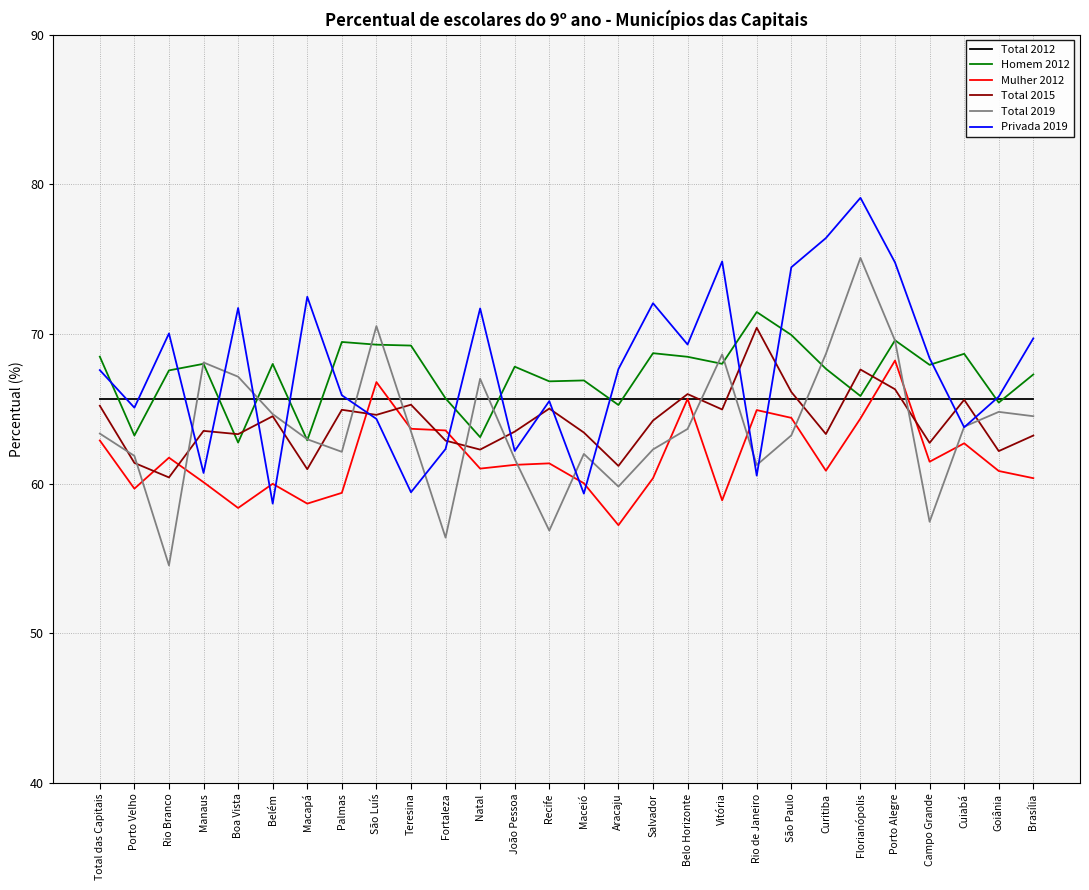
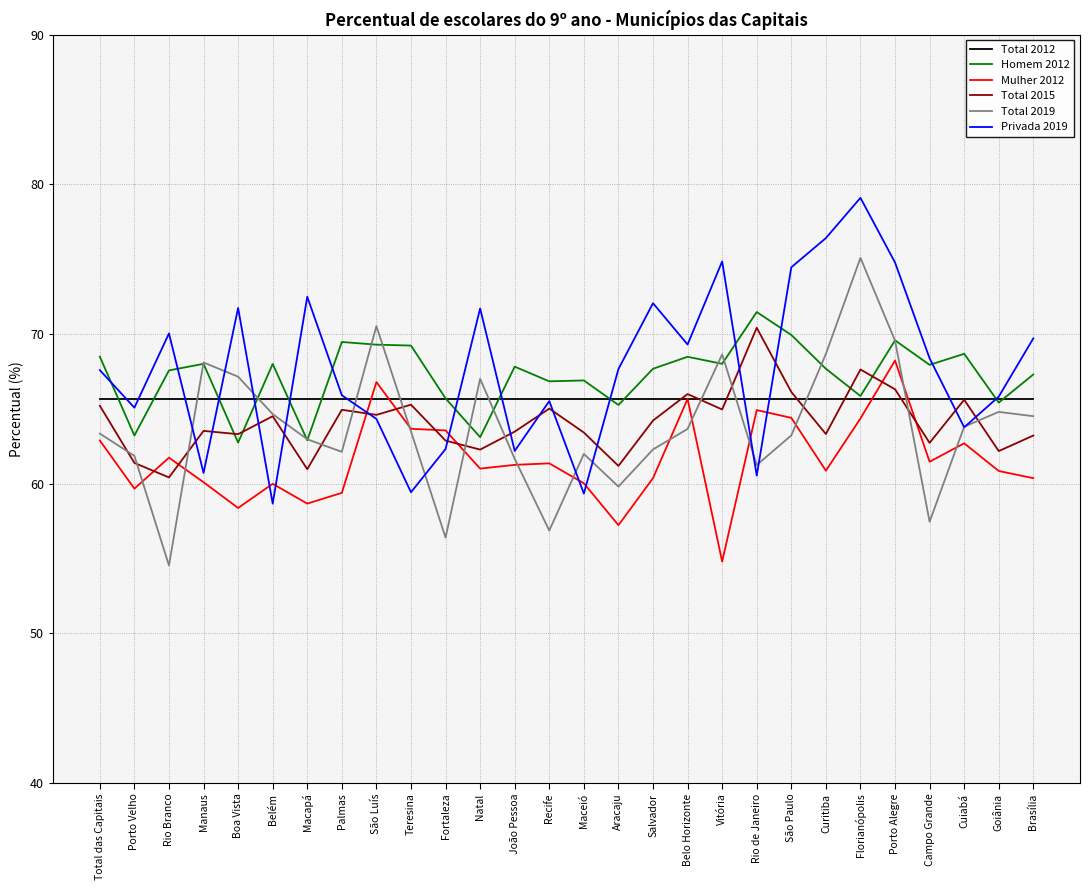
  {
    "Total 2012": {
      "Total das Capitais": 65.6,
      "Porto Velho": 65.6,
      "Rio Branco": 65.6,
      "Manaus": 65.6,
      "Boa Vista": 65.6,
      "Belém": 65.6,
      "Macapá": 65.6,
      "Palmas": 65.6,
      "São Luís": 65.6,
      "Teresina": 65.6,
      "Natal": 65.6,
      "João Pessoa": 65.6,
      "Maceió": 65.6,
      "Aracaju": 65.6,
      "Salvador": 65.6,
      "Vitória": 65.6,
      "Rio de Janeiro": 65.6,
      "São Paulo": 65.6,
      "Curitiba": 65.6,
      "Florianópolis": 65.6,
      "Porto Alegre": 65.6,
      "Campo Grande": 65.6,
      "Goiânia": 65.6,
      "Brasília": 65.6
    },
    "Homem 2012": {
      "Total das Capitais": 68.5,
      "Porto Velho": 63.2,
      "Rio Branco": 67.6,
      "Boa Vista": 62.8,
      "Belém": 68.0,
      "Palmas": 69.5,
      "São Luís": 69.3,
      "Teresina": 69.2,
      "Natal": 63.1,
      "João Pessoa": 67.8,
      "Recife": 66.8,
      "Maceió": 66.9,
      "Aracaju": 65.3,
-     "Salvador": 68.7,
+     "Salvador": 67.7,
      "Belo Horizonte": 68.5,
      "Vitória": 68.0,
      "Rio de Janeiro": 71.5,
      "São Paulo": 69.9,
      "Curitiba": 67.7,
      "Florianópolis": 65.9,
      "Campo Grande": 67.9,
      "Cuiabá": 68.7,
      "Goiânia": 65.4,
      "Brasília": 67.3
    },
    "Mulher 2012": {
      "Total das Capitais": 62.9,
      "Porto Velho": 59.7,
      "Rio Branco": 61.7,
      "Manaus": 60.1,
      "Boa Vista": 58.4,
      "Belém": 60.0,
      "Macapá": 58.7,
      "Palmas": 59.4,
      "São Luís": 66.8,
      "Teresina": 63.7,
      "Fortaleza": 63.6,
      "Natal": 61.0,
      "João Pessoa": 61.3,
      "Recife": 61.4,
      "Maceió": 60.0,
      "Aracaju": 57.2,
      "Salvador": 60.4,
-     "Vitória": 58.9,
+     "Vitória": 54.8,
      "Rio de Janeiro": 64.9,
      "São Paulo": 64.4,
      "Curitiba": 60.9,
      "Florianópolis": 64.4,
      "Porto Alegre": 68.2,
      "Campo Grande": 61.5,
      "Cuiabá": 62.7,
      "Goiânia": 60.9,
      "Brasília": 60.4
    },
    "Total 2015": {
      "Total das Capitais": 65.2,
      "Porto Velho": 61.4,
      "Rio Branco": 60.4,
      "Manaus": 63.5,
      "Boa Vista": 63.3,
      "Macapá": 61.0,
      "Palmas": 64.9,
      "São Luís": 64.6,
      "Teresina": 65.3,
      "Fortaleza": 62.9,
      "Natal": 62.3,
      "João Pessoa": 63.5,
      "Recife": 65.0,
      "Maceió": 63.4,
      "Aracaju": 61.2,
      "Salvador": 64.2,
      "Belo Horizonte": 66.0,
      "Vitória": 65.0,
      "Rio de Janeiro": 70.4,
      "São Paulo": 66.1,
      "Curitiba": 63.3,
      "Florianópolis": 67.6,
      "Porto Alegre": 66.3,
      "Campo Grande": 62.7,
      "Goiânia": 62.2,
      "Brasília": 63.2
    },
    "Total 2019": {
      "Total das Capitais": 63.4,
      "Porto Velho": 61.9,
      "Rio Branco": 54.5,
      "Boa Vista": 67.2,
      "Palmas": 62.1,
      "São Luís": 70.5,
      "Teresina": 63.5,
      "Fortaleza": 56.4,
      "Natal": 67.0,
      "João Pessoa": 61.7,
      "Recife": 56.9,
      "Maceió": 62.0,
      "Aracaju": 59.8,
      "Salvador": 62.3,
      "Belo Horizonte": 63.7,
      "Vitória": 68.6,
      "Rio de Janeiro": 61.3,
      "São Paulo": 63.2,
      "Curitiba": 68.7,
      "Florianópolis": 75.1,
      "Campo Grande": 57.5,
      "Goiânia": 64.8,
      "Brasília": 64.5
    },
    "Privada 2019": {
      "Total das Capitais": 67.6,
      "Porto Velho": 65.1,
      "Rio Branco": 70.0,
      "Manaus": 60.7,
      "Boa Vista": 71.7,
      "Belém": 58.7,
      "Macapá": 72.5,
      "Palmas": 65.9,
      "São Luís": 64.3,
      "Teresina": 59.4,
      "Fortaleza": 62.3,
      "Natal": 71.7,
      "João Pessoa": 62.2,
      "Maceió": 59.3,
      "Aracaju": 67.7,
      "Salvador": 72.1,
      "Belo Horizonte": 69.3,
      "Vitória": 74.9,
      "Rio de Janeiro": 60.5,
      "São Paulo": 74.5,
      "Curitiba": 76.4,
      "Florianópolis": 79.1,
      "Porto Alegre": 74.8,
      "Campo Grande": 68.4,
      "Goiânia": 65.8,
      "Brasília": 69.7
    }
  }
